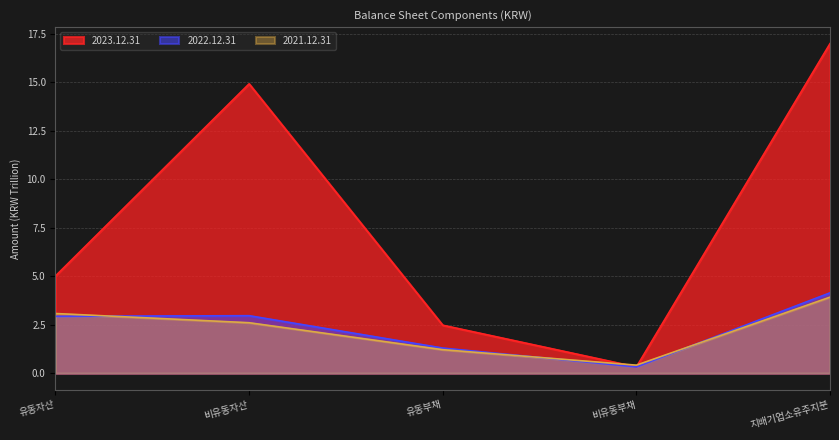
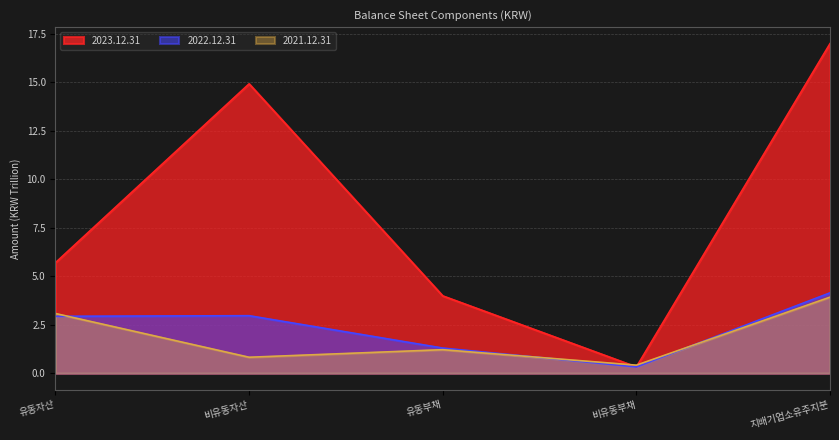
  {
    "2023.12.31": {
-     "유동자산": 5.0,
+     "유동자산": 5.7,
      "비유동자산": 14.9,
-     "유동부채": 2.5,
+     "유동부채": 4.0,
      "지배기업소유주지분": 17.0
    },
    "2022.12.31": {
      "유동자산": 2.9,
      "비유동자산": 3.0,
      "지배기업소유주지분": 4.1
    },
    "2021.12.31": {
      "유동자산": 3.1,
-     "비유동자산": 2.6,
+     "비유동자산": 0.8,
      "지배기업소유주지분": 3.9
    }
  }
